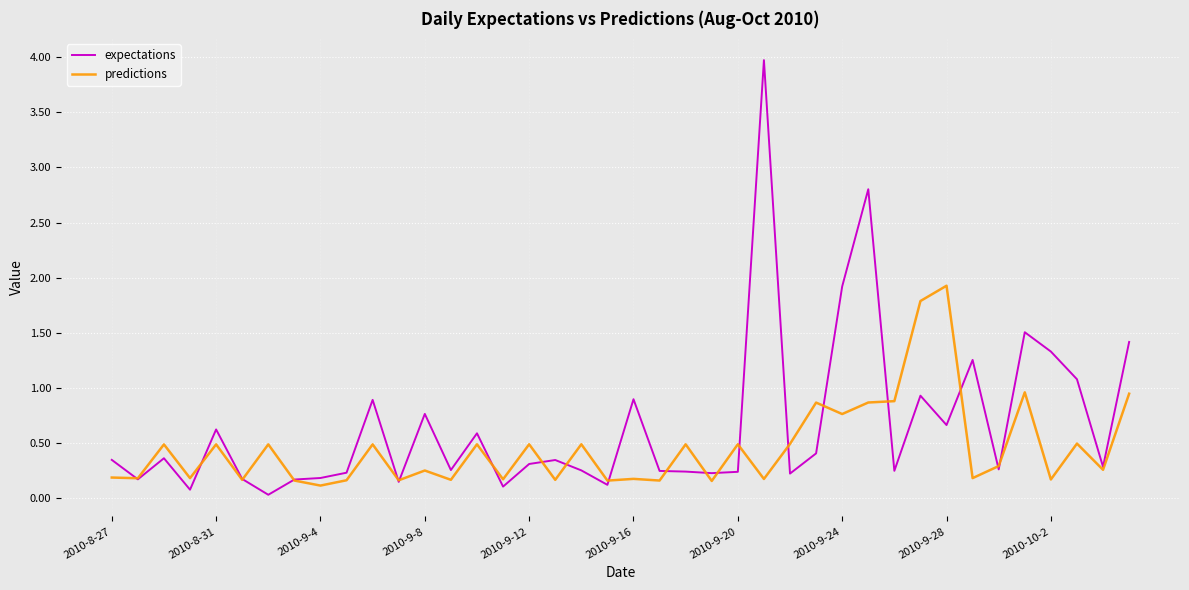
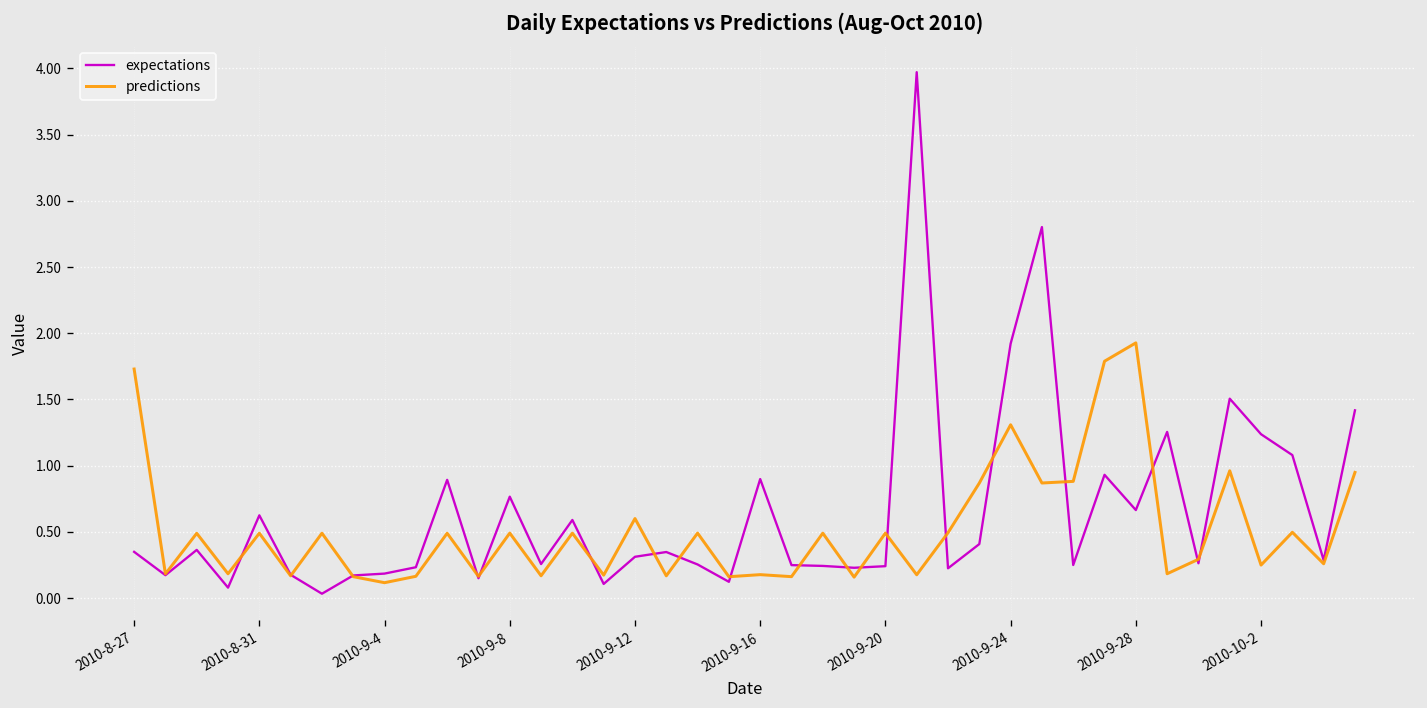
  {
    "expectations": {
      "2010-8-27": 0.35,
      "2010-8-31": 0.62,
      "2010-9-4": 0.18,
      "2010-9-8": 0.77,
      "2010-9-12": 0.31,
      "2010-9-16": 0.90,
      "2010-9-20": 0.24,
      "2010-9-24": 1.92,
      "2010-9-28": 0.66,
-     "2010-10-2": 1.33
+     "2010-10-2": 1.24
    },
    "predictions": {
-     "2010-8-27": 0.19,
+     "2010-8-27": 1.73,
      "2010-8-31": 0.49,
      "2010-9-4": 0.12,
-     "2010-9-8": 0.25,
-     "2010-9-12": 0.49,
+     "2010-9-8": 0.49,
+     "2010-9-12": 0.60,
      "2010-9-16": 0.18,
      "2010-9-20": 0.49,
-     "2010-9-24": 0.76,
+     "2010-9-24": 1.31,
      "2010-9-28": 1.93,
-     "2010-10-2": 0.17
+     "2010-10-2": 0.25
    }
  }
